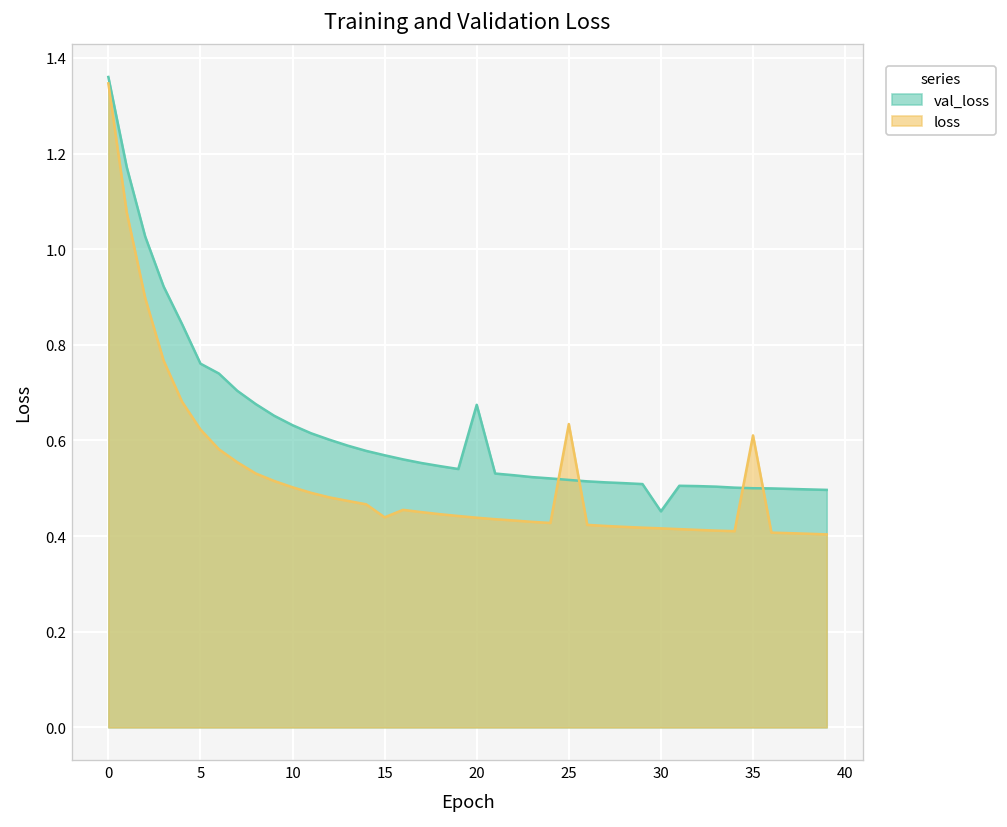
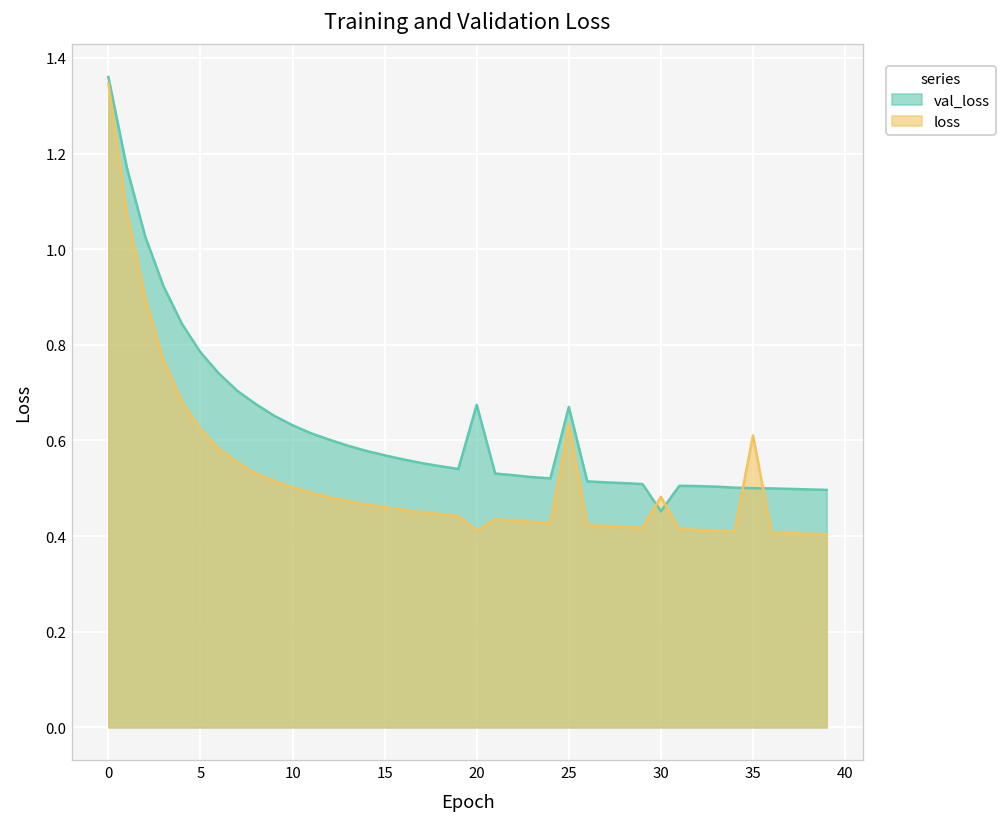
  {
    "val_loss": {
      "0": 1.36,
-     "5": 0.76,
+     "5": 0.78,
      "10": 0.63,
      "15": 0.57,
      "20": 0.67,
-     "25": 0.52,
+     "25": 0.67,
      "30": 0.45,
      "35": 0.50
    },
    "loss": {
      "0": 1.35,
      "5": 0.62,
      "10": 0.50,
-     "15": 0.44,
-     "20": 0.44,
+     "15": 0.46,
+     "20": 0.41,
      "25": 0.63,
-     "30": 0.42,
+     "30": 0.48,
      "35": 0.61
    }
  }
